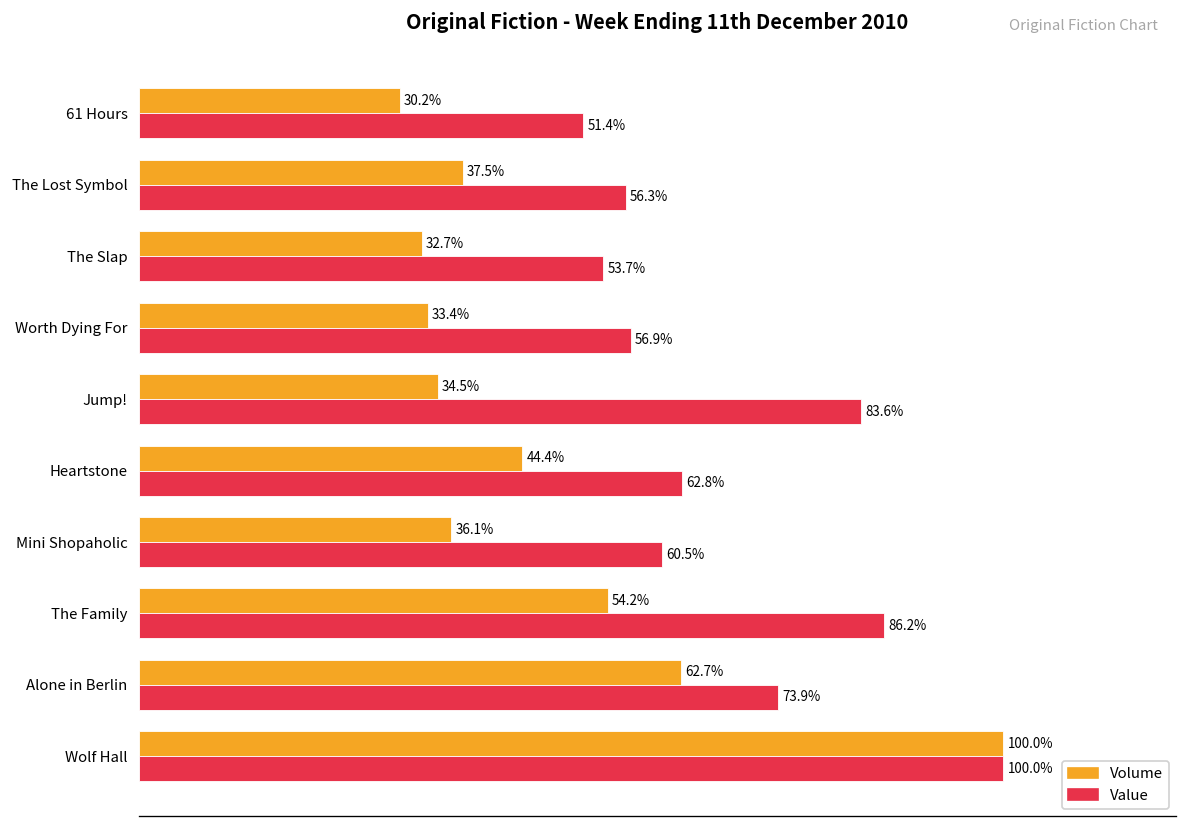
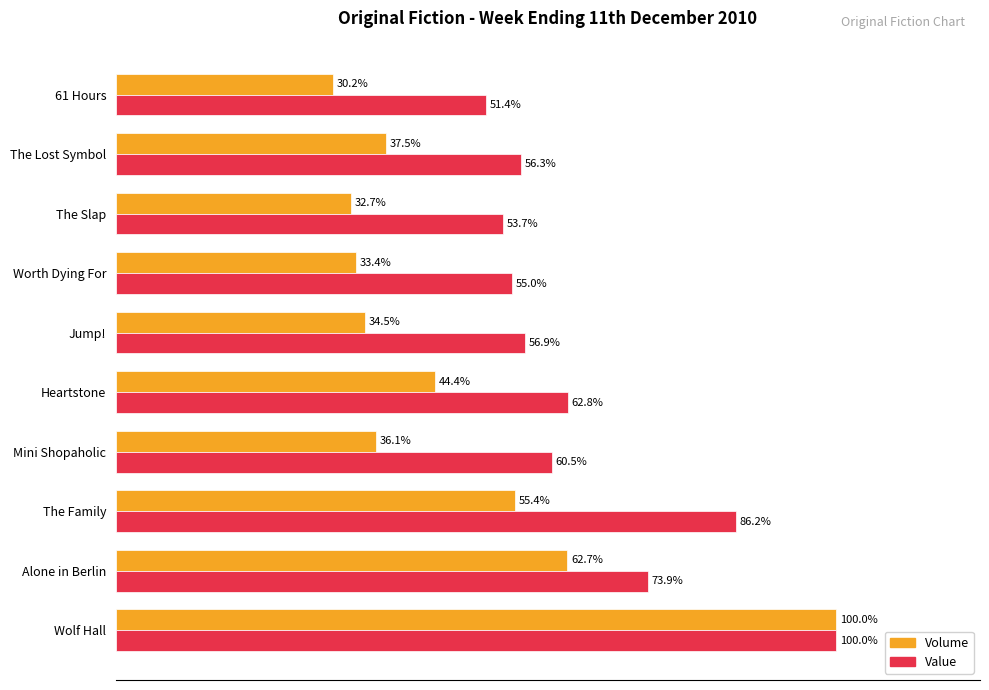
  {
    "Volume": {
      "61 Hours": "30.2%",
      "The Lost Symbol": "37.5%",
      "The Slap": "32.7%",
      "Worth Dying For": "33.4%",
      "Jump!": "34.5%",
      "Heartstone": "44.4%",
      "Mini Shopaholic": "36.1%",
-     "The Family": "54.2%",
+     "The Family": "55.4%",
      "Alone in Berlin": "62.7%",
      "Wolf Hall": "100.0%"
    },
    "Value": {
      "61 Hours": "51.4%",
      "The Lost Symbol": "56.3%",
      "The Slap": "53.7%",
-     "Worth Dying For": "56.9%",
-     "Jump!": "83.6%",
+     "Worth Dying For": "55.0%",
+     "Jump!": "56.9%",
      "Heartstone": "62.8%",
      "Mini Shopaholic": "60.5%",
      "The Family": "86.2%",
      "Alone in Berlin": "73.9%",
      "Wolf Hall": "100.0%"
    }
  }
